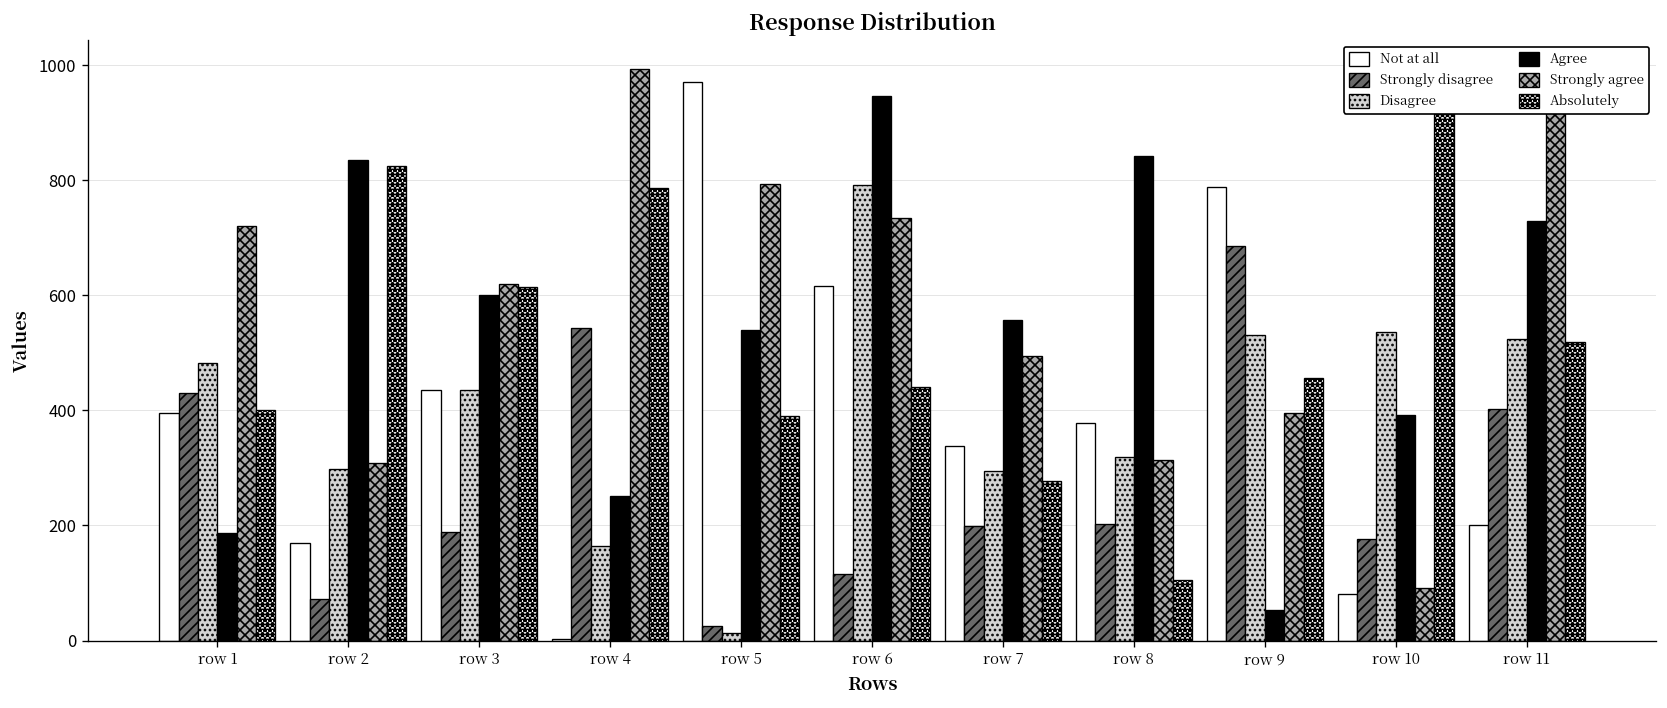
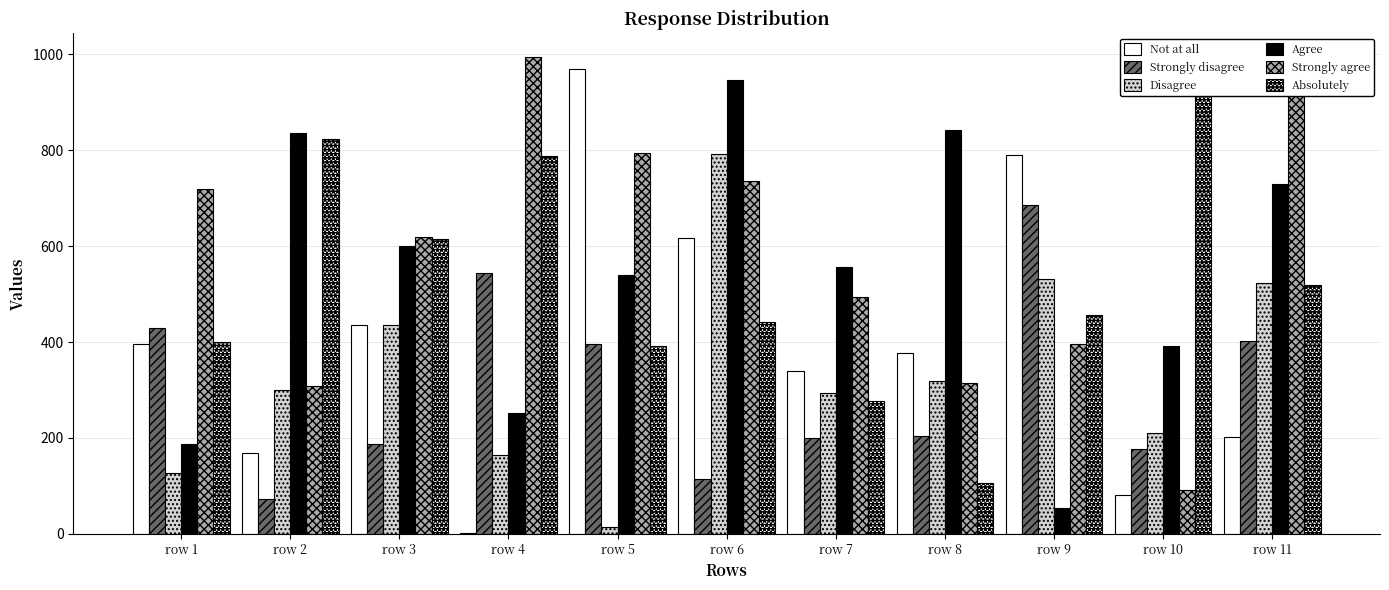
  {
    "Strongly disagree": {
      "row 1": 430,
      "row 2": 70,
      "row 3": 190,
      "row 4": 540,
-     "row 5": 30,
+     "row 5": 400,
      "row 6": 120,
      "row 7": 200,
      "row 8": 200,
      "row 9": 690,
      "row 10": 180,
      "row 11": 400
    },
    "Disagree": {
-     "row 1": 480,
+     "row 1": 130,
      "row 2": 300,
      "row 3": 440,
      "row 4": 170,
      "row 5": 10,
      "row 6": 790,
      "row 7": 290,
      "row 8": 320,
      "row 9": 530,
-     "row 10": 540,
+     "row 10": 210,
      "row 11": 520
    },
    "Agree": {
      "row 1": 190,
      "row 2": 840,
      "row 3": 600,
      "row 4": 250,
      "row 5": 540,
      "row 6": 950,
      "row 7": 560,
      "row 8": 840,
      "row 9": 50,
      "row 10": 390,
      "row 11": 730
    },
    "Strongly agree": {
      "row 1": 720,
      "row 2": 310,
      "row 3": 620,
      "row 4": 990,
      "row 5": 790,
      "row 6": 740,
      "row 7": 490,
      "row 8": 310,
      "row 9": 400,
      "row 10": 90
    }
  }
